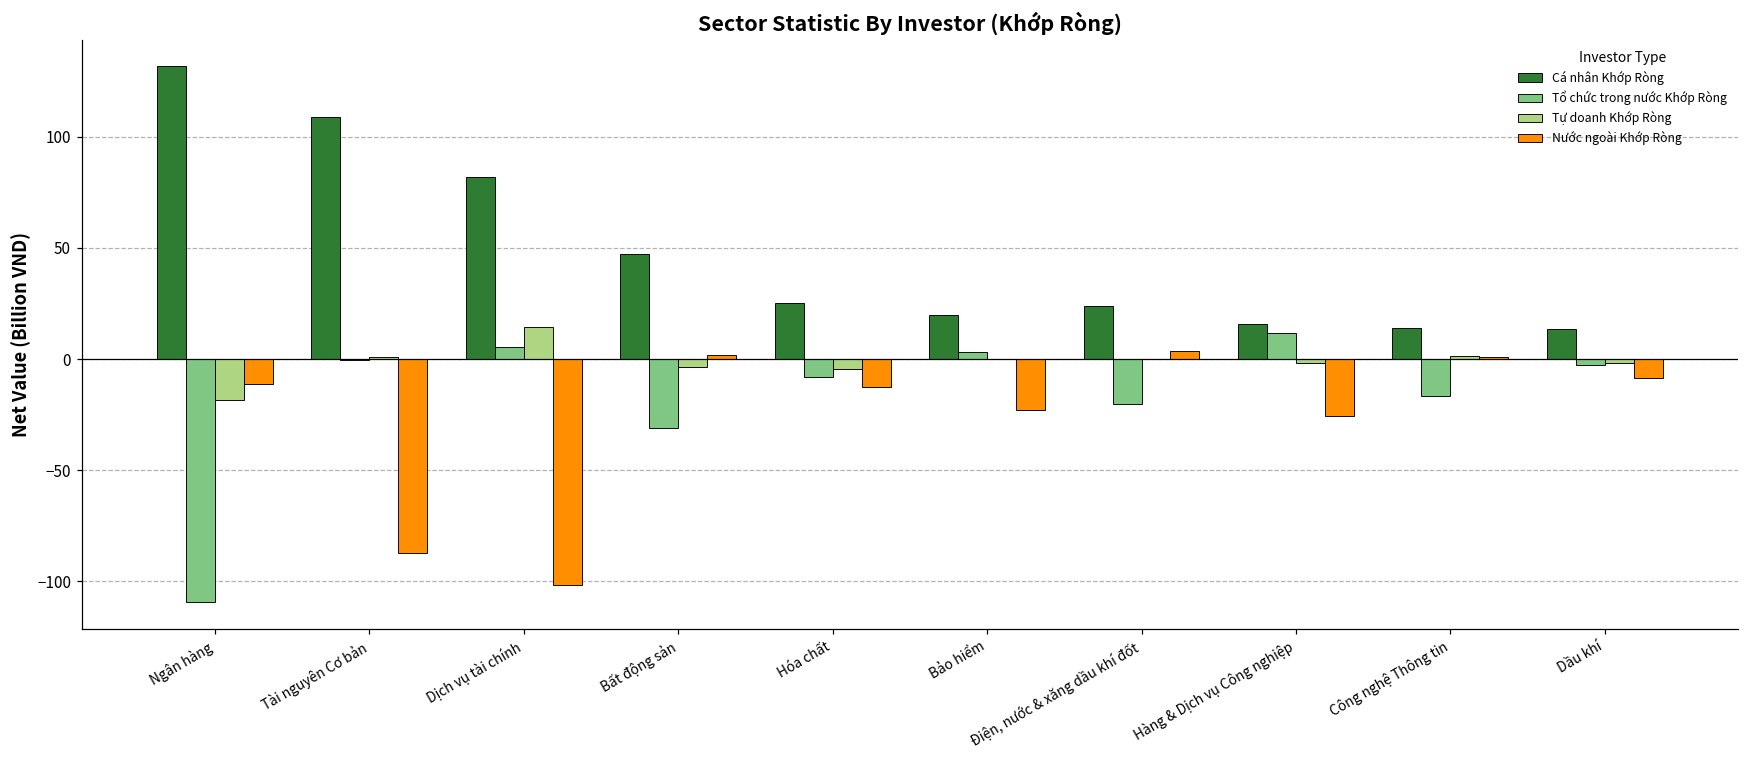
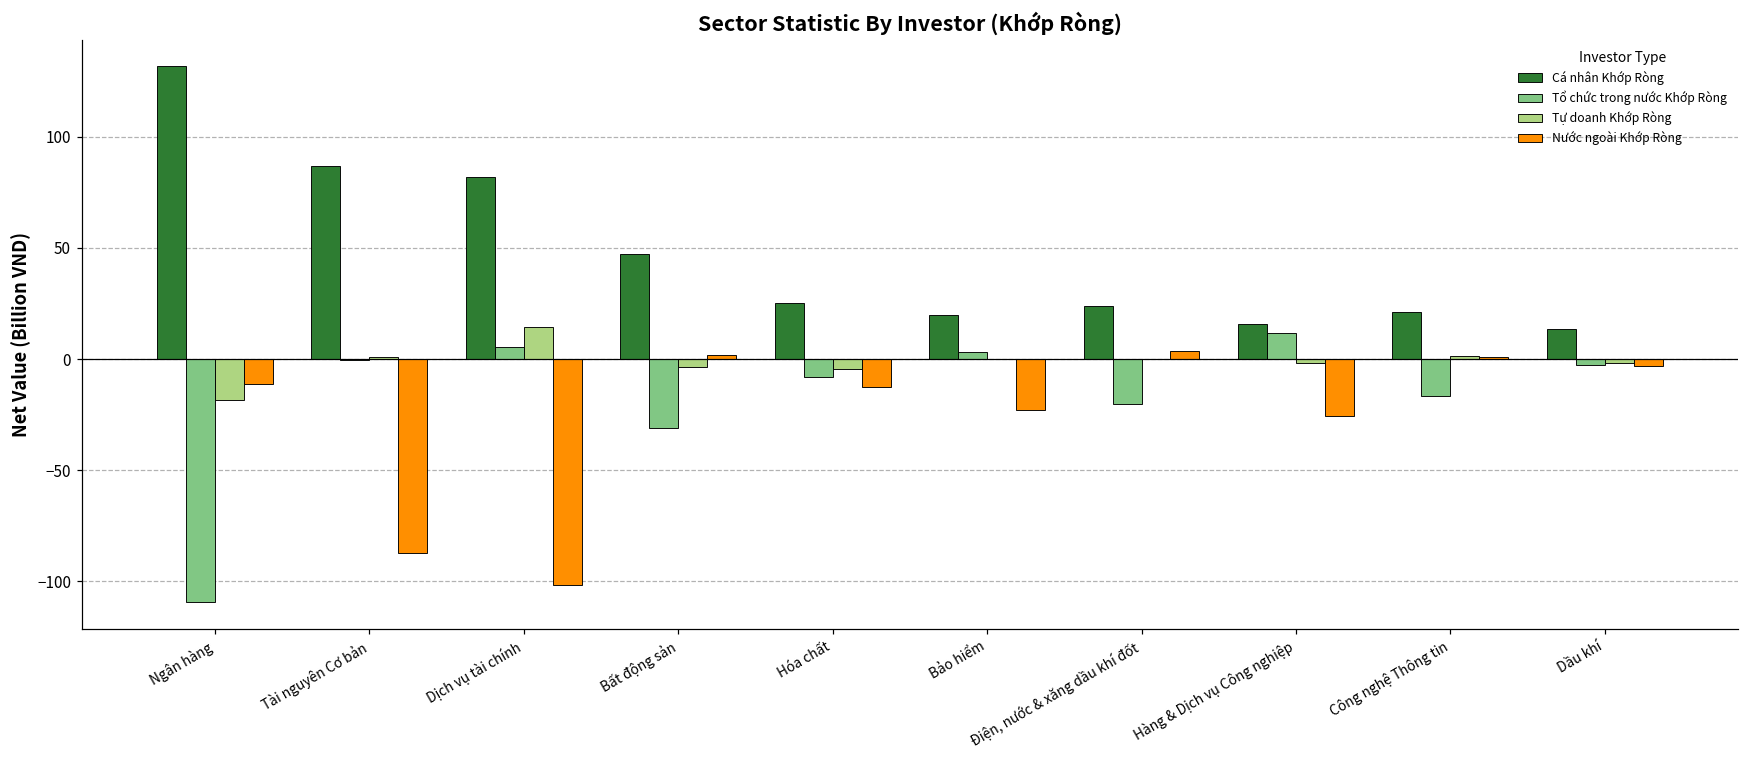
  {
    "Cá nhân Khớp Ròng": {
      "Ngân hàng": 132,
-     "Tài nguyên Cơ bản": 109,
+     "Tài nguyên Cơ bản": 87,
      "Dịch vụ tài chính": 82,
      "Bất động sản": 47,
      "Hóa chất": 25,
      "Bảo hiểm": 20,
      "Điện, nước & xăng dầu khí đốt": 24,
      "Hàng & Dịch vụ Công nghiệp": 16,
-     "Công nghệ Thông tin": 14,
+     "Công nghệ Thông tin": 21,
      "Dầu khí": 14
    },
    "Nước ngoài Khớp Ròng": {
      "Ngân hàng": -11,
      "Tài nguyên Cơ bản": -87,
      "Dịch vụ tài chính": -102,
      "Bất động sản": 2,
      "Hóa chất": -13,
      "Bảo hiểm": -23,
      "Điện, nước & xăng dầu khí đốt": 4,
      "Hàng & Dịch vụ Công nghiệp": -25,
-     "Dầu khí": -9
+     "Dầu khí": -3
    }
  }
